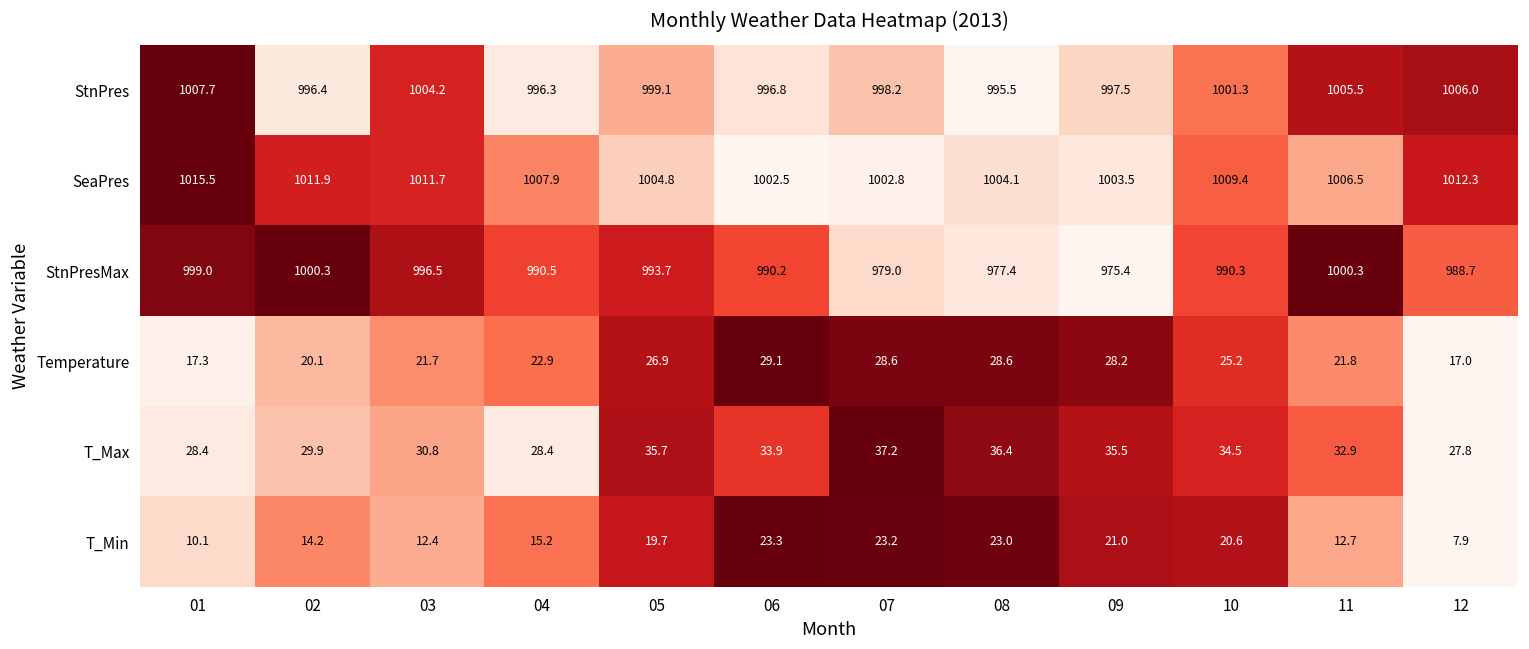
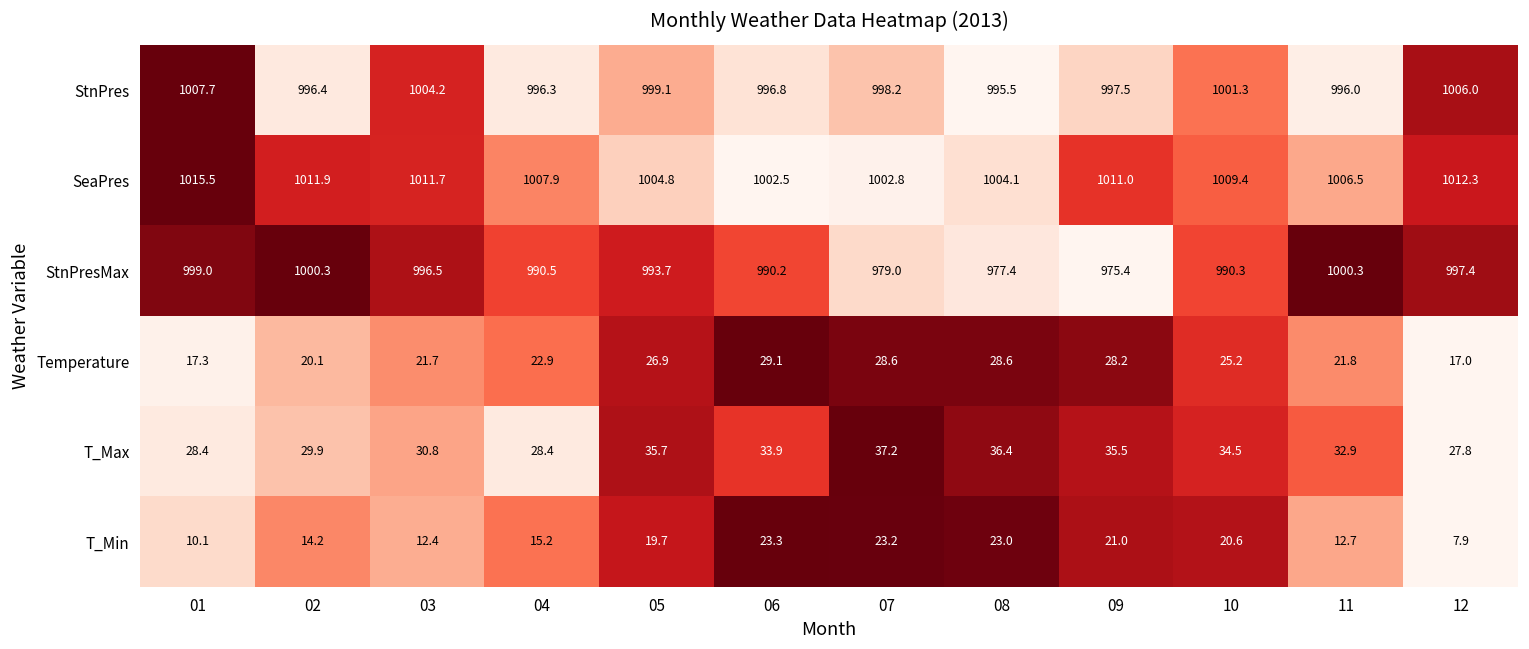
  {
    "StnPres": {
      "01": 1007.7,
      "02": 996.4,
      "03": 1004.2,
      "04": 996.3,
      "05": 999.1,
      "06": 996.8,
      "07": 998.2,
      "08": 995.5,
      "09": 997.5,
      "10": 1001.3,
-     "11": 1005.5,
+     "11": 996.0,
      "12": 1006.0
    },
    "SeaPres": {
      "01": 1015.5,
      "02": 1011.9,
      "03": 1011.7,
      "04": 1007.9,
      "05": 1004.8,
      "06": 1002.5,
      "07": 1002.8,
      "08": 1004.1,
-     "09": 1003.5,
+     "09": 1011.0,
      "10": 1009.4,
      "11": 1006.5,
      "12": 1012.3
    },
    "StnPresMax": {
      "01": 999.0,
      "02": 1000.3,
      "03": 996.5,
      "04": 990.5,
      "05": 993.7,
      "06": 990.2,
      "07": 979.0,
      "08": 977.4,
      "09": 975.4,
      "10": 990.3,
      "11": 1000.3,
-     "12": 988.7
+     "12": 997.4
    },
    "Temperature": {
      "01": 17.3,
      "02": 20.1,
      "03": 21.7,
      "04": 22.9,
      "05": 26.9,
      "06": 29.1,
      "07": 28.6,
      "08": 28.6,
      "09": 28.2,
      "10": 25.2,
      "11": 21.8,
      "12": 17.0
    },
    "T_Max": {
      "01": 28.4,
      "02": 29.9,
      "03": 30.8,
      "04": 28.4,
      "05": 35.7,
      "06": 33.9,
      "07": 37.2,
      "08": 36.4,
      "09": 35.5,
      "10": 34.5,
      "11": 32.9,
      "12": 27.8
    },
    "T_Min": {
      "01": 10.1,
      "02": 14.2,
      "03": 12.4,
      "04": 15.2,
      "05": 19.7,
      "06": 23.3,
      "07": 23.2,
      "08": 23.0,
      "09": 21.0,
      "10": 20.6,
      "11": 12.7,
      "12": 7.9
    }
  }
